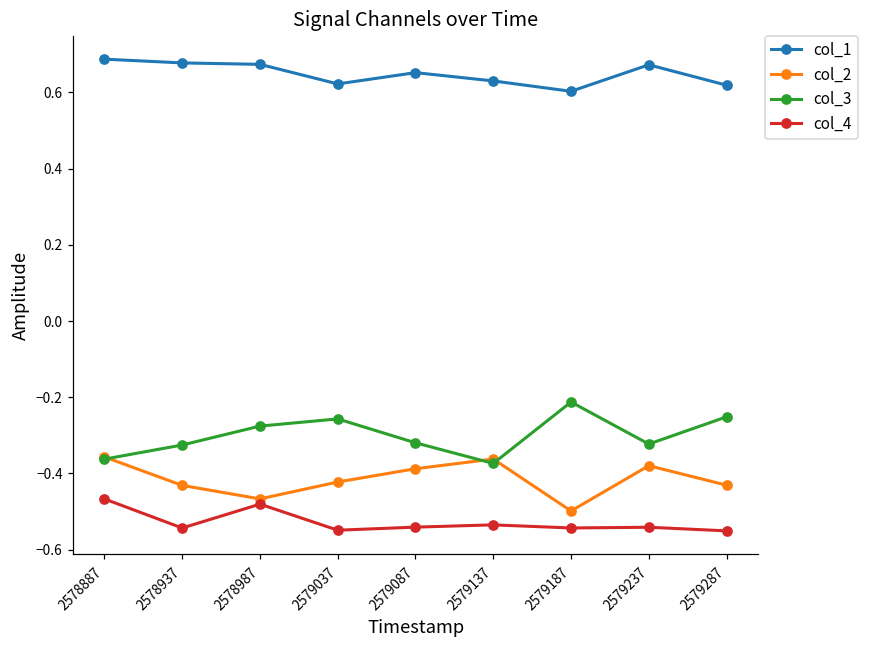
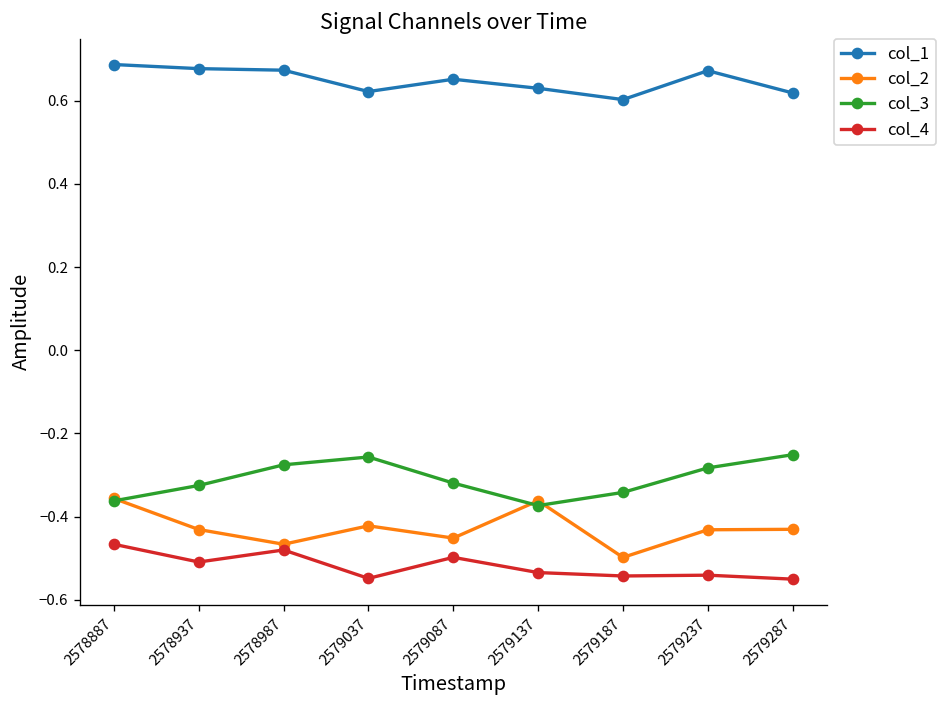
  {
    "col_1": {
      "2578887": 0.69,
      "2578937": 0.68,
      "2578987": 0.67,
      "2579037": 0.62,
      "2579087": 0.65,
      "2579137": 0.63,
      "2579187": 0.60,
      "2579237": 0.67,
      "2579287": 0.62
    },
    "col_2": {
      "2578937": -0.43,
      "2578987": -0.47,
      "2579037": -0.42,
-     "2579087": -0.39,
+     "2579087": -0.45,
      "2579137": -0.36,
      "2579187": -0.50,
-     "2579237": -0.38,
+     "2579237": -0.43,
      "2579287": -0.43
    },
    "col_3": {
      "2578937": -0.33,
      "2578987": -0.28,
      "2579037": -0.26,
      "2579087": -0.32,
      "2579137": -0.37,
-     "2579187": -0.21,
-     "2579237": -0.32,
+     "2579187": -0.34,
+     "2579237": -0.28,
      "2579287": -0.25
    },
    "col_4": {
      "2578887": -0.47,
-     "2578937": -0.54,
+     "2578937": -0.51,
      "2578987": -0.48,
      "2579037": -0.55,
-     "2579087": -0.54,
+     "2579087": -0.50,
      "2579137": -0.53,
      "2579187": -0.54,
      "2579237": -0.54,
      "2579287": -0.55
    }
  }
